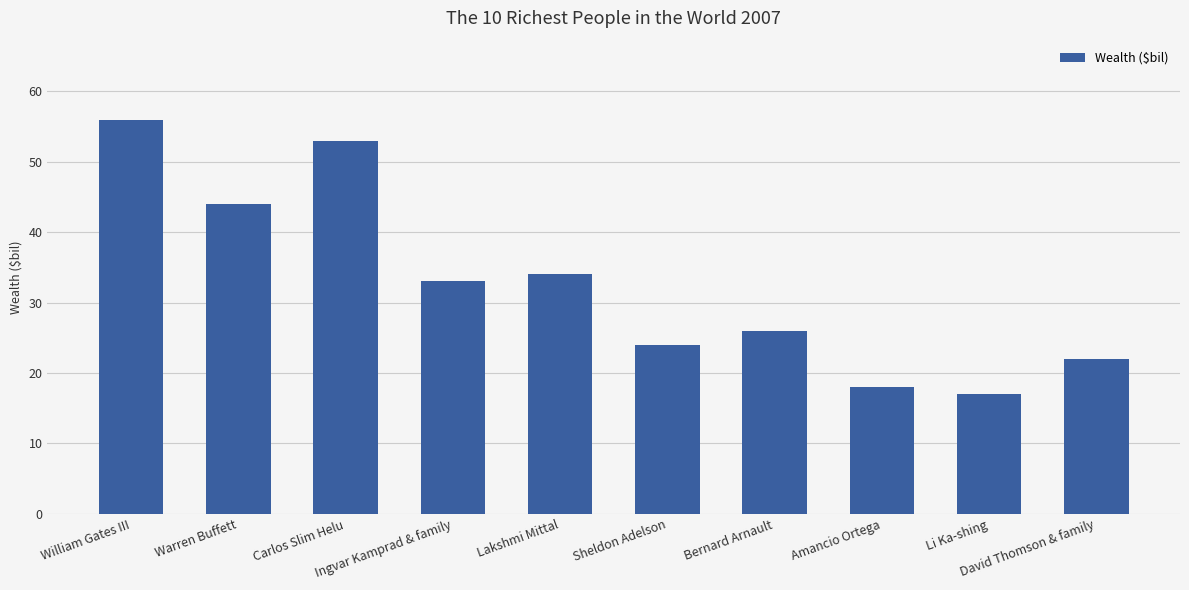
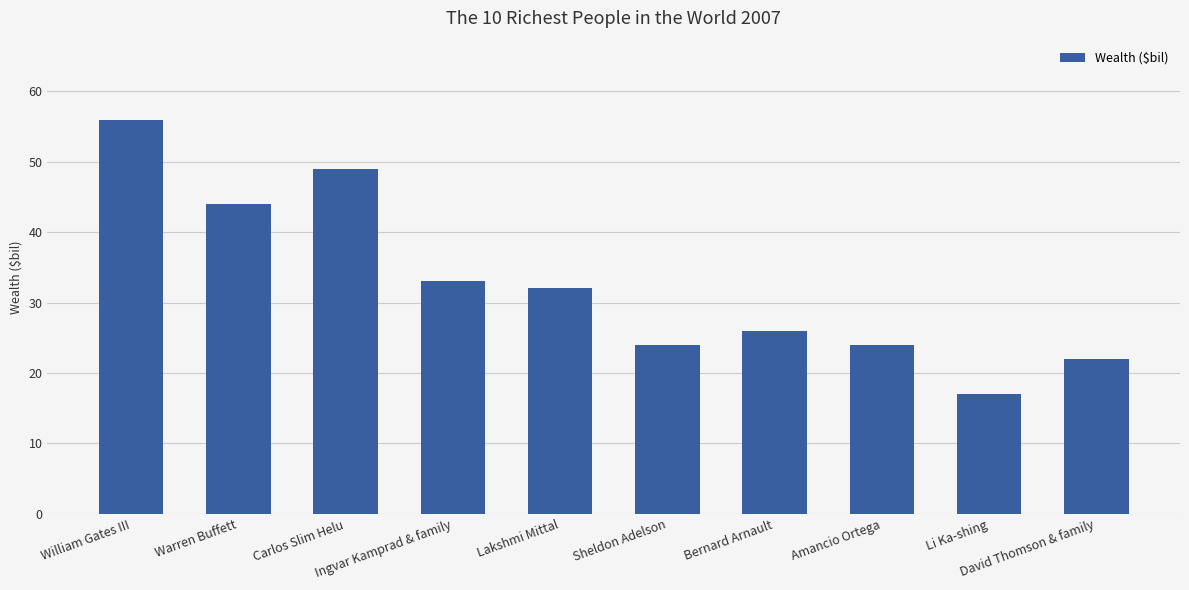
  {
    "William Gates III": 56,
    "Warren Buffett": 44,
-   "Carlos Slim Helu": 53,
+   "Carlos Slim Helu": 49,
    "Ingvar Kamprad & family": 33,
-   "Lakshmi Mittal": 34,
+   "Lakshmi Mittal": 32,
    "Sheldon Adelson": 24,
    "Bernard Arnault": 26,
-   "Amancio Ortega": 18,
+   "Amancio Ortega": 24,
    "Li Ka-shing": 17,
    "David Thomson & family": 22
  }
